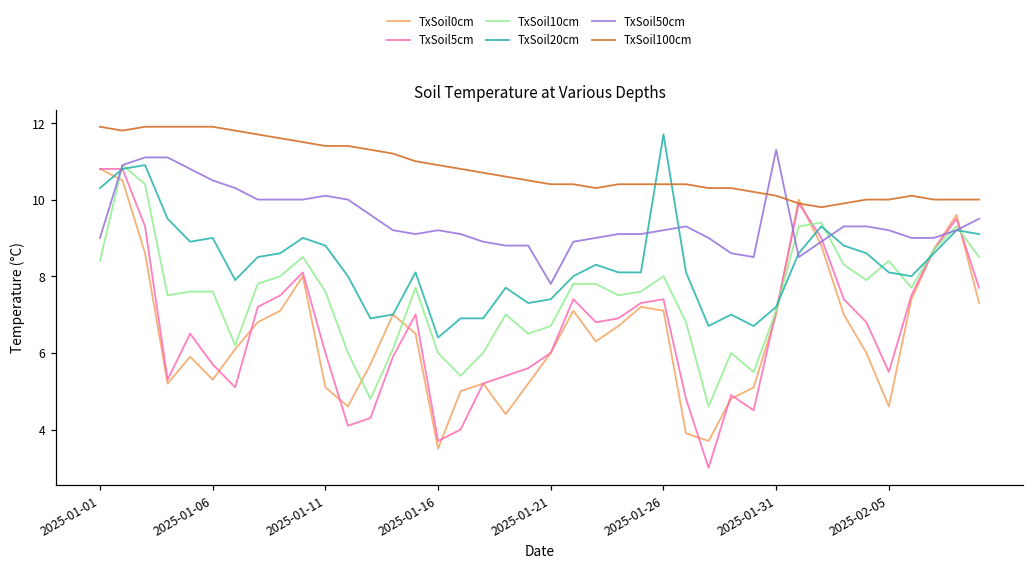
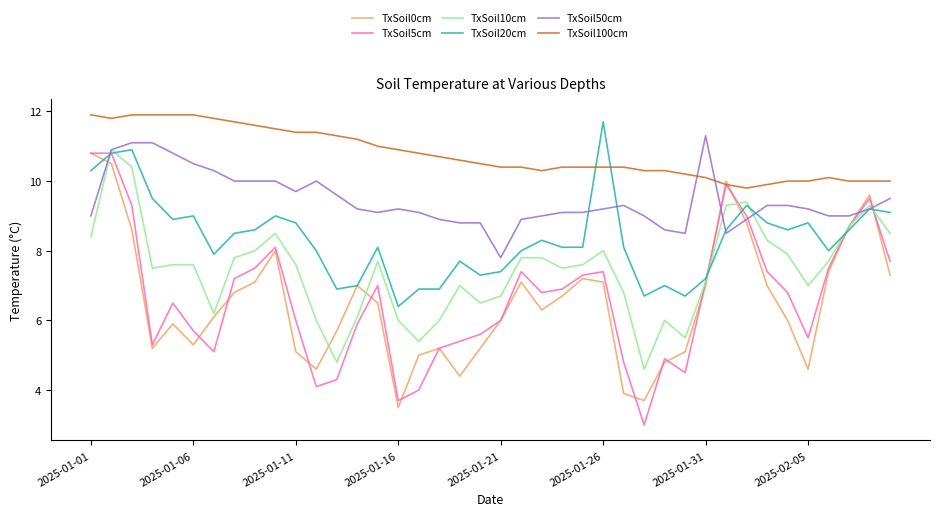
  {
    "TxSoil0cm": {
      "2025-01-06": 5.3,
      "2025-01-11": 5.1,
      "2025-01-16": 3.5,
      "2025-01-26": 7.1,
      "2025-01-31": 7.0,
      "2025-02-05": 4.6
    },
    "TxSoil5cm": {
      "2025-01-06": 5.7,
      "2025-01-11": 6.0,
      "2025-01-16": 3.7,
      "2025-01-26": 7.4,
      "2025-02-05": 5.5
    },
    "TxSoil10cm": {
      "2025-01-01": 8.4,
      "2025-01-06": 7.6,
      "2025-01-11": 7.6,
      "2025-01-16": 6.0,
      "2025-01-21": 6.7,
      "2025-01-26": 8.0,
-     "2025-02-05": 8.4
+     "2025-02-05": 7.0
    },
    "TxSoil20cm": {
      "2025-01-01": 10.3,
      "2025-01-06": 9.0,
      "2025-01-11": 8.8,
      "2025-01-16": 6.4,
      "2025-01-21": 7.4,
      "2025-01-26": 11.7,
      "2025-01-31": 7.2,
-     "2025-02-05": 8.1
+     "2025-02-05": 8.8
    },
    "TxSoil50cm": {
      "2025-01-01": 9.0,
      "2025-01-06": 10.5,
-     "2025-01-11": 10.1,
+     "2025-01-11": 9.7,
      "2025-01-16": 9.2,
      "2025-01-21": 7.8,
      "2025-01-26": 9.2,
      "2025-01-31": 11.3,
      "2025-02-05": 9.2
    },
    "TxSoil100cm": {
      "2025-01-01": 11.9,
      "2025-01-06": 11.9,
      "2025-01-11": 11.4,
      "2025-01-16": 10.9,
      "2025-01-21": 10.4,
      "2025-01-26": 10.4,
      "2025-01-31": 10.1,
      "2025-02-05": 10.0
    }
  }
